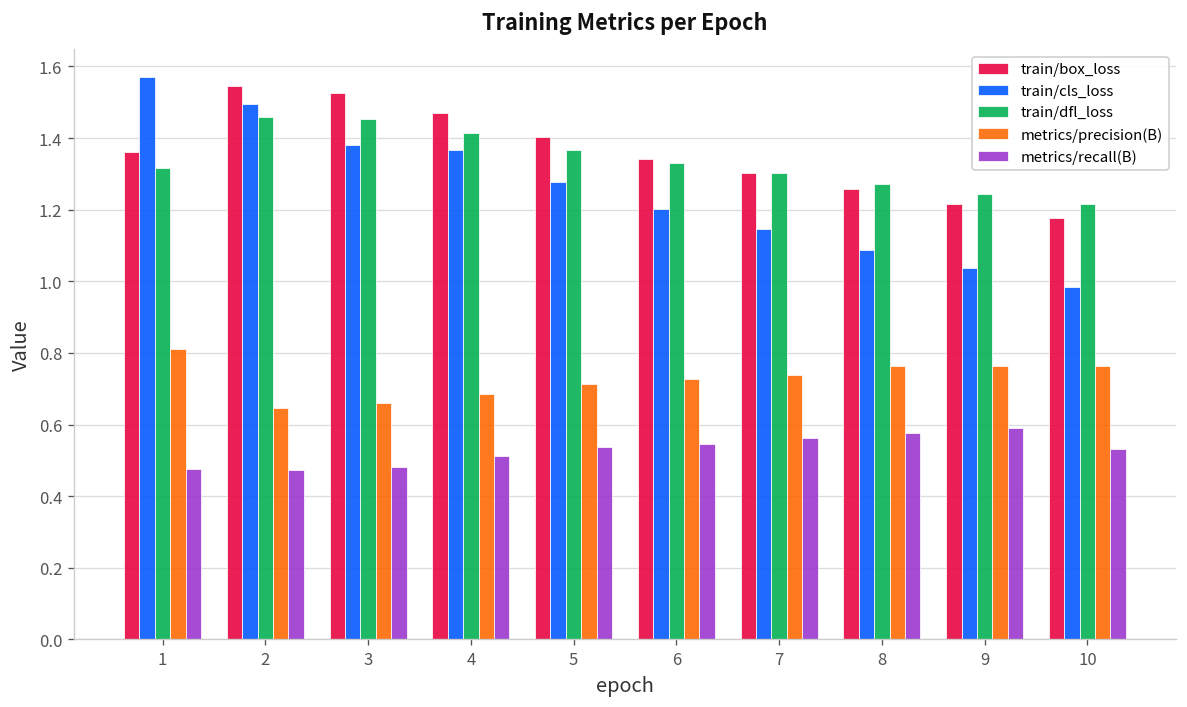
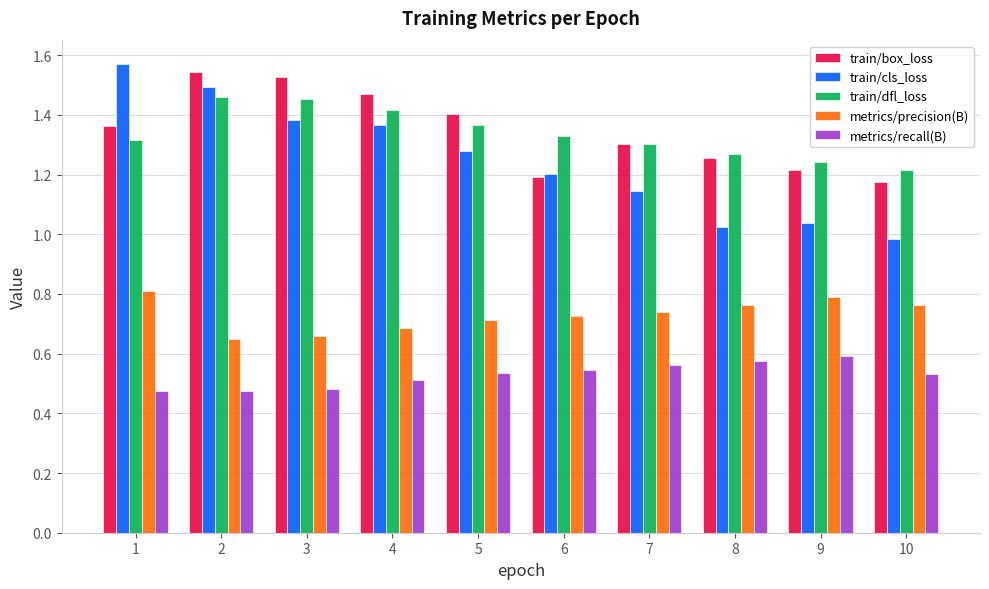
  {
    "train/box_loss": {
      "1": 1.36,
      "2": 1.54,
      "3": 1.53,
      "4": 1.47,
      "5": 1.40,
-     "6": 1.34,
+     "6": 1.19,
      "7": 1.30,
      "8": 1.26,
      "9": 1.22,
      "10": 1.18
    },
    "train/cls_loss": {
      "1": 1.57,
      "2": 1.49,
      "3": 1.38,
      "4": 1.37,
      "5": 1.28,
      "6": 1.20,
      "7": 1.15,
-     "8": 1.09,
+     "8": 1.02,
      "9": 1.04,
      "10": 0.98
    },
    "train/dfl_loss": {
      "1": 1.32,
      "2": 1.46,
      "3": 1.45,
      "4": 1.42,
      "5": 1.37,
      "6": 1.33,
      "7": 1.30,
      "8": 1.27,
      "9": 1.24,
      "10": 1.22
    },
    "metrics/precision(B)": {
      "1": 0.81,
      "2": 0.65,
      "3": 0.66,
      "4": 0.69,
      "5": 0.71,
      "6": 0.73,
      "7": 0.74,
      "8": 0.76,
-     "9": 0.76,
+     "9": 0.79,
      "10": 0.76
    },
    "metrics/recall(B)": {
      "1": 0.48,
      "2": 0.47,
      "3": 0.48,
      "4": 0.51,
      "5": 0.54,
      "6": 0.55,
      "7": 0.56,
      "8": 0.58,
      "9": 0.59,
      "10": 0.53
    }
  }
